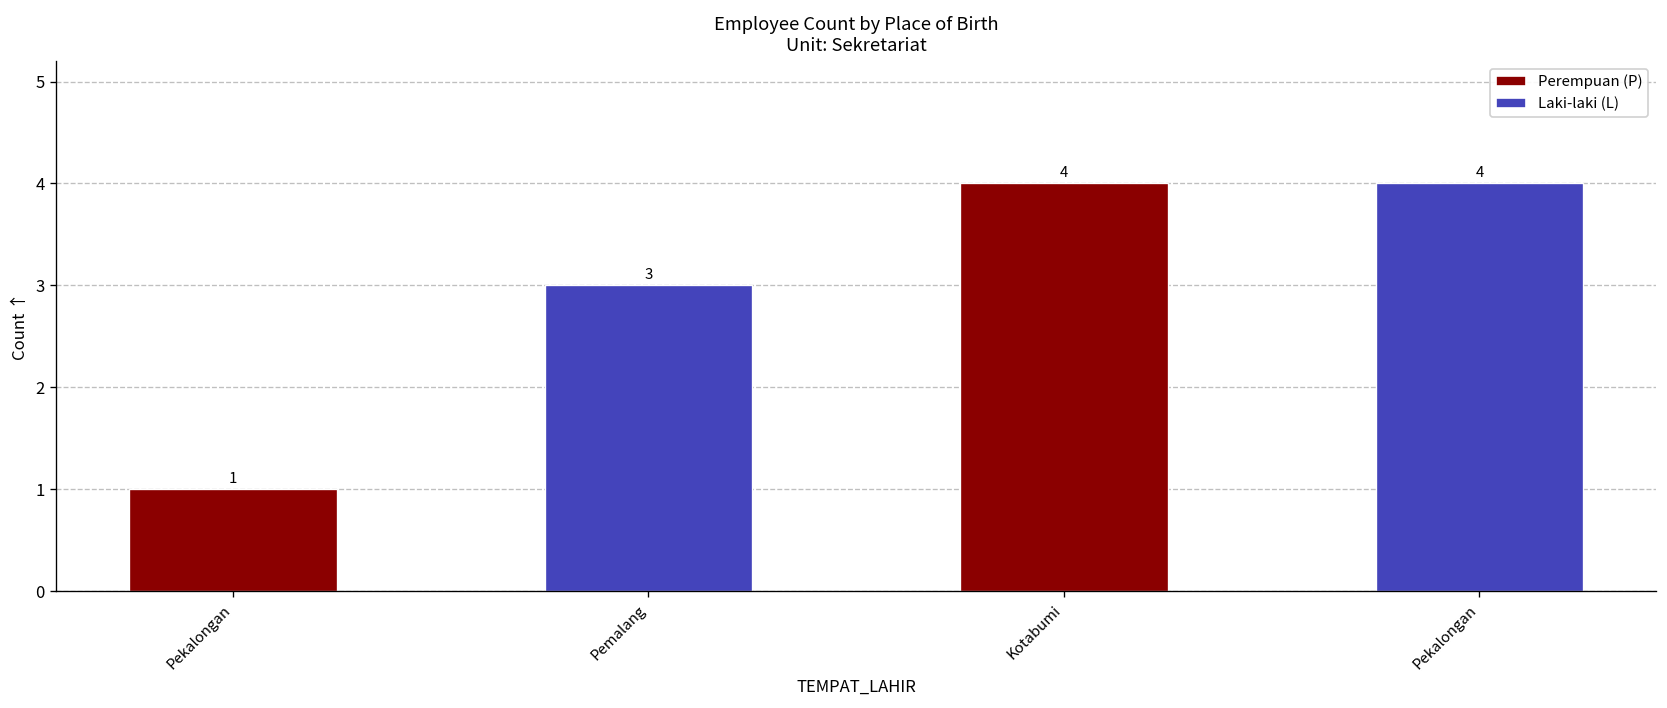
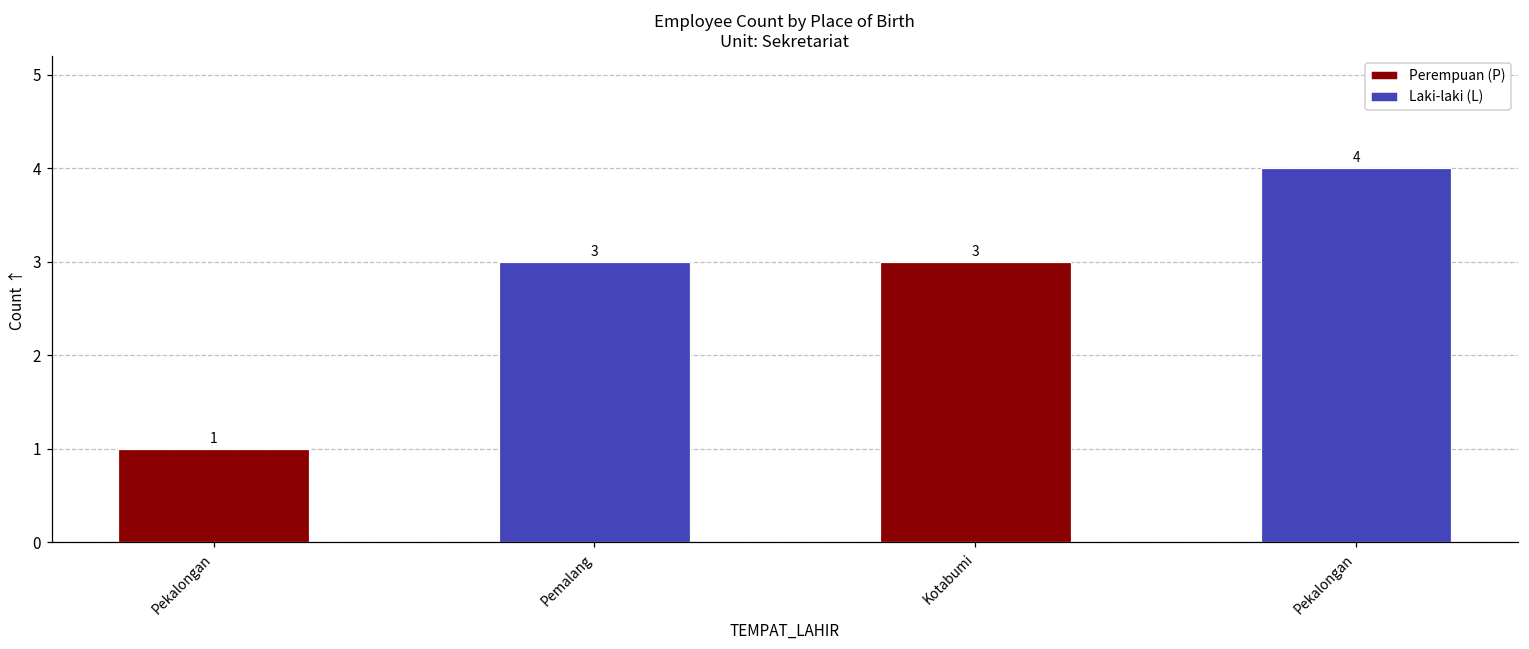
  {
    "Pemalang": 3,
-   "Kotabumi": 4
+   "Kotabumi": 3
  }
